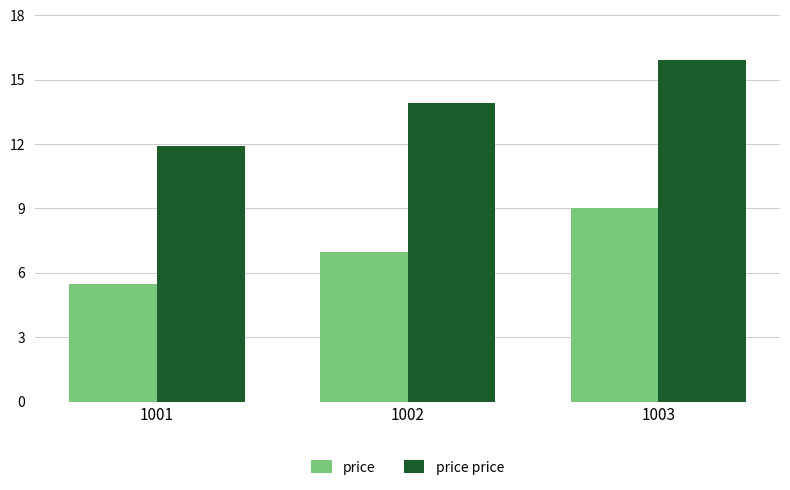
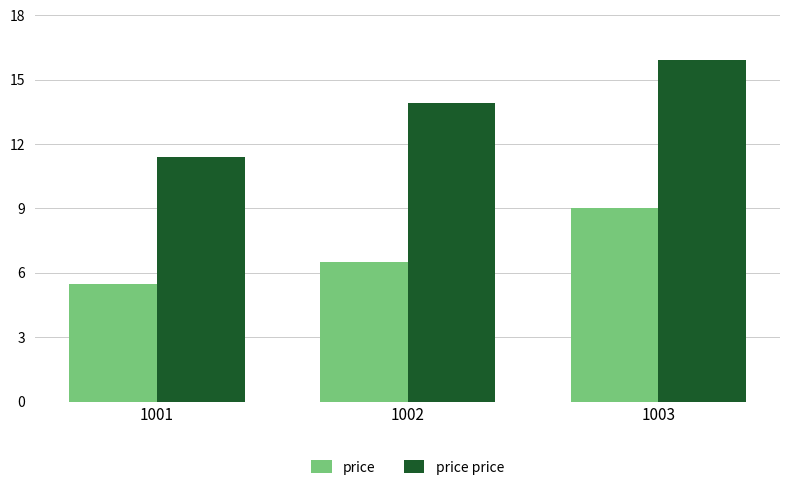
  {
    "price": {
      "1001": 5.5,
-     "1002": 7.0,
+     "1002": 6.5,
      "1003": 9.0
    },
    "price price": {
-     "1001": 11.9,
+     "1001": 11.4,
      "1002": 13.9,
      "1003": 15.9
    }
  }
